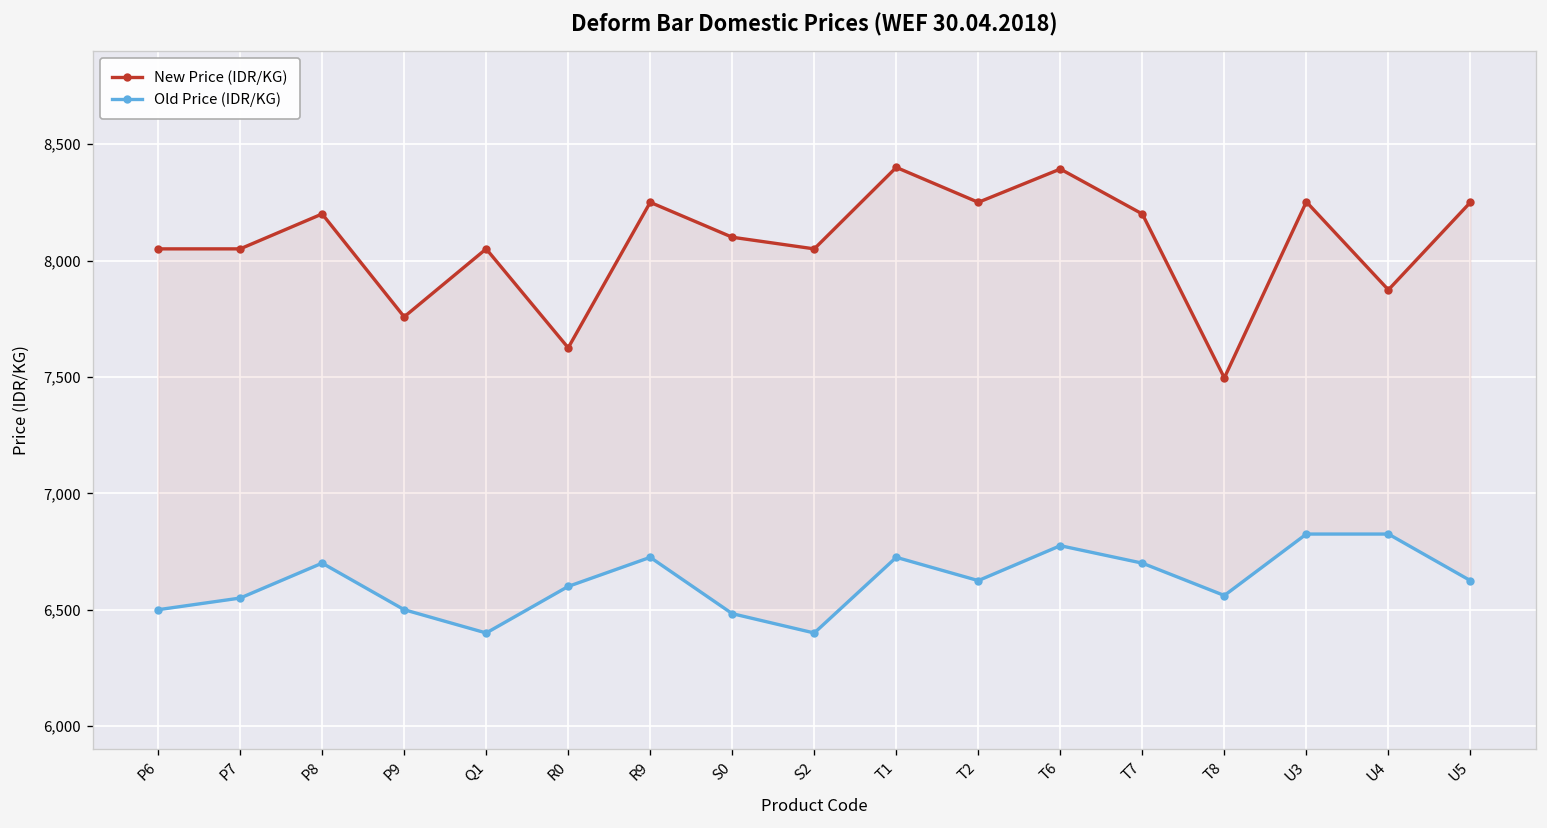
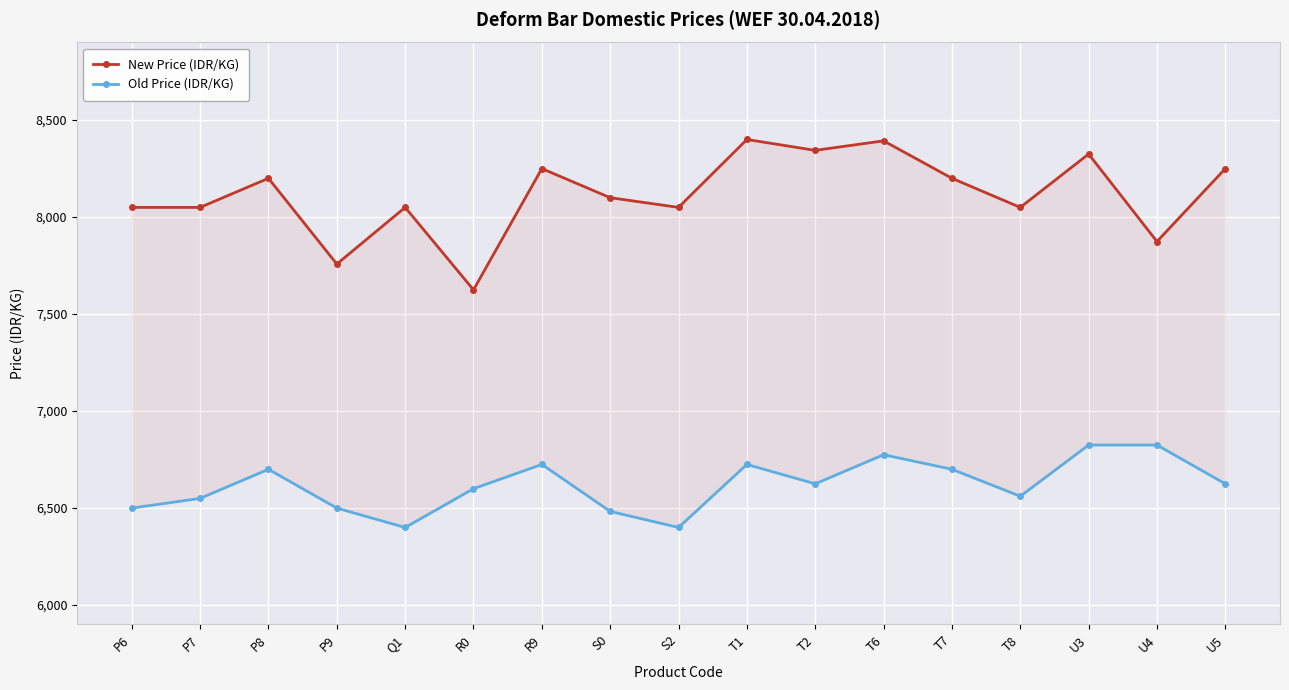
  {
    "New Price (IDR/KG)": {
      "P6": "8,050",
      "P7": "8,050",
      "P8": "8,200",
      "P9": "7,760",
      "Q1": "8,050",
      "R0": "7,630",
      "R9": "8,250",
      "S0": "8,100",
      "S2": "8,050",
      "T1": "8,400",
-     "T2": "8,250",
+     "T2": "8,340",
      "T6": "8,390",
      "T7": "8,200",
-     "T8": "7,500",
-     "U3": "8,250",
+     "T8": "8,050",
+     "U3": "8,330",
      "U4": "7,870",
      "U5": "8,250"
    },
    "Old Price (IDR/KG)": {
      "P6": "6,500",
      "P7": "6,550",
      "P8": "6,700",
      "P9": "6,500",
      "Q1": "6,400",
      "R0": "6,600",
      "R9": "6,730",
      "S0": "6,480",
      "S2": "6,400",
      "T1": "6,730",
      "T2": "6,630",
      "T6": "6,780",
      "T7": "6,700",
      "T8": "6,560",
      "U3": "6,830",
      "U4": "6,830",
      "U5": "6,630"
    }
  }
